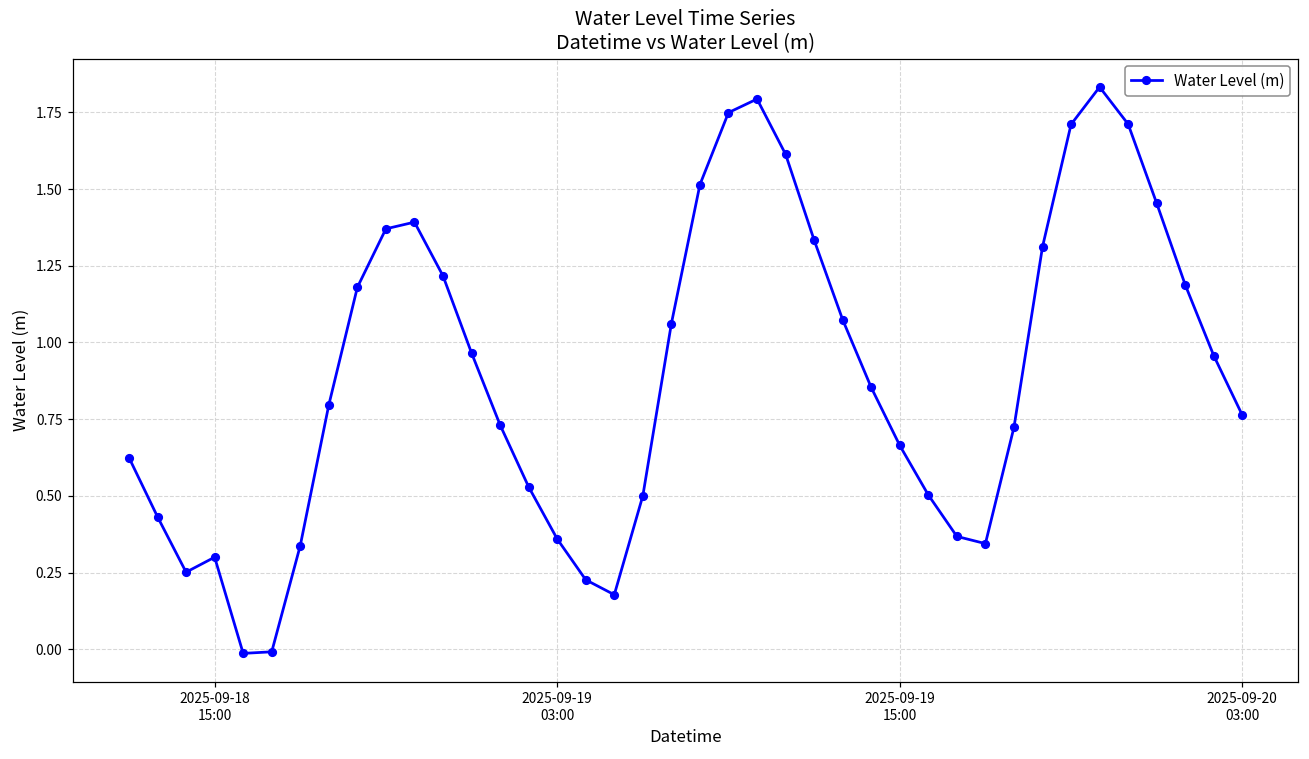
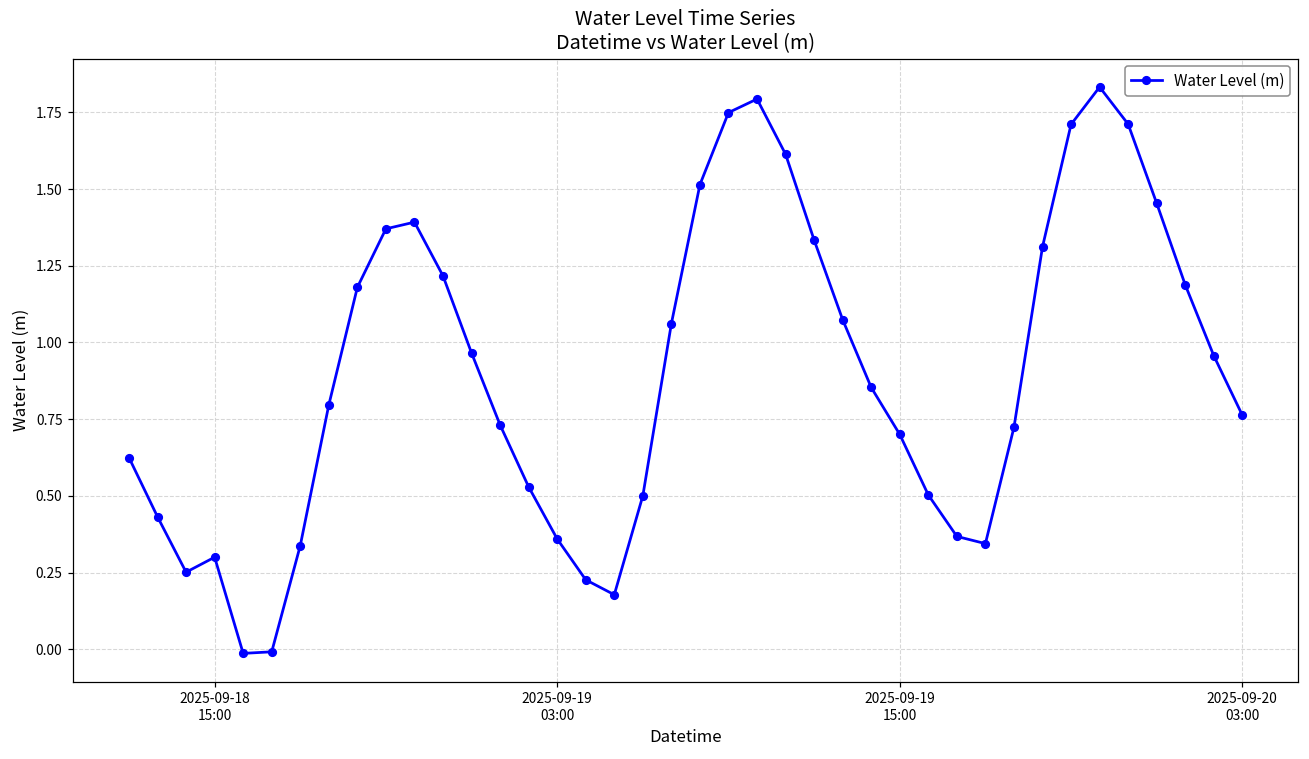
  {
    "2025-09-18 15:00": 0.30,
    "2025-09-19 03:00": 0.36,
-   "2025-09-19 15:00": 0.66,
+   "2025-09-19 15:00": 0.70,
    "2025-09-20 03:00": 0.76
  }
